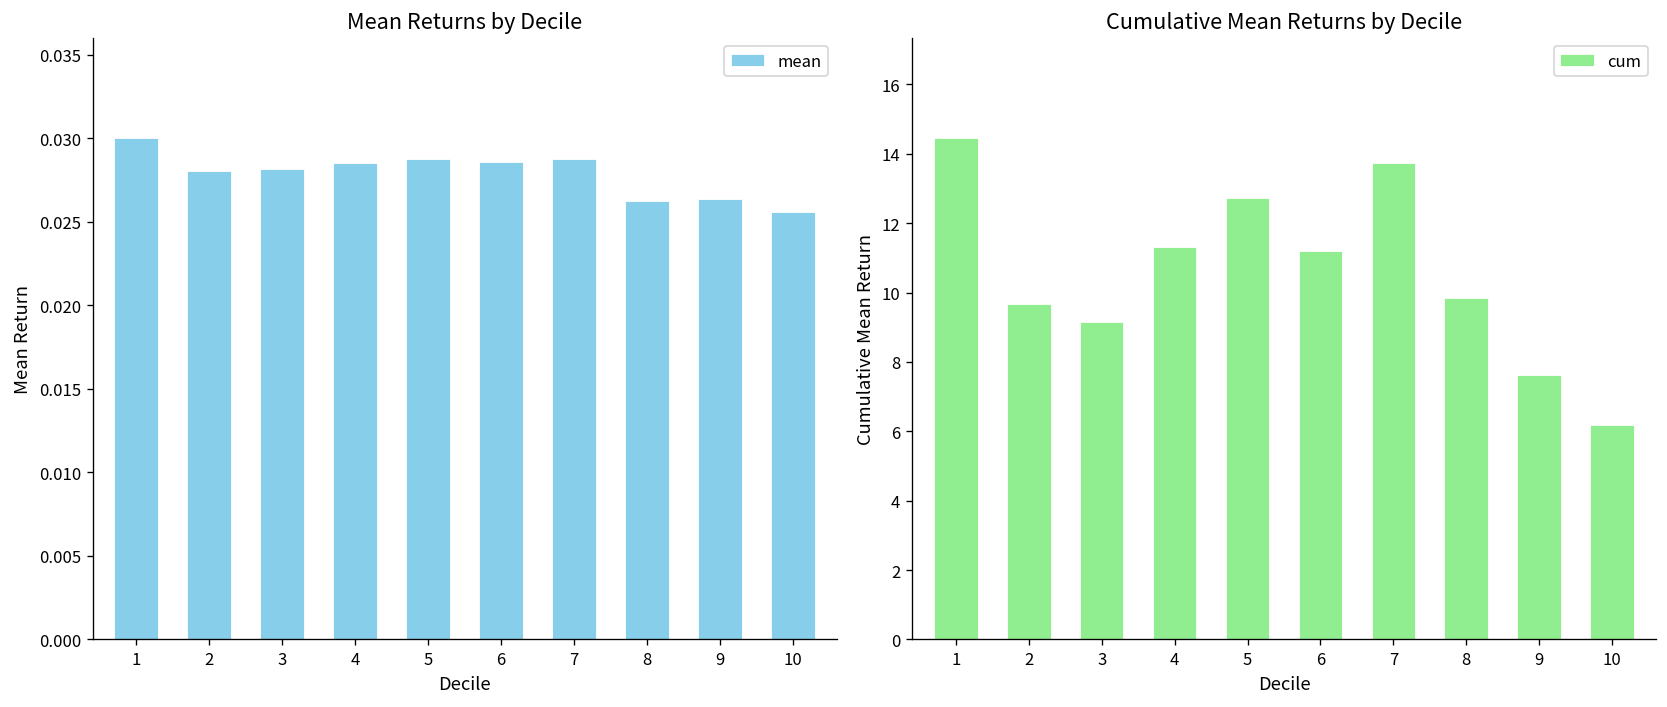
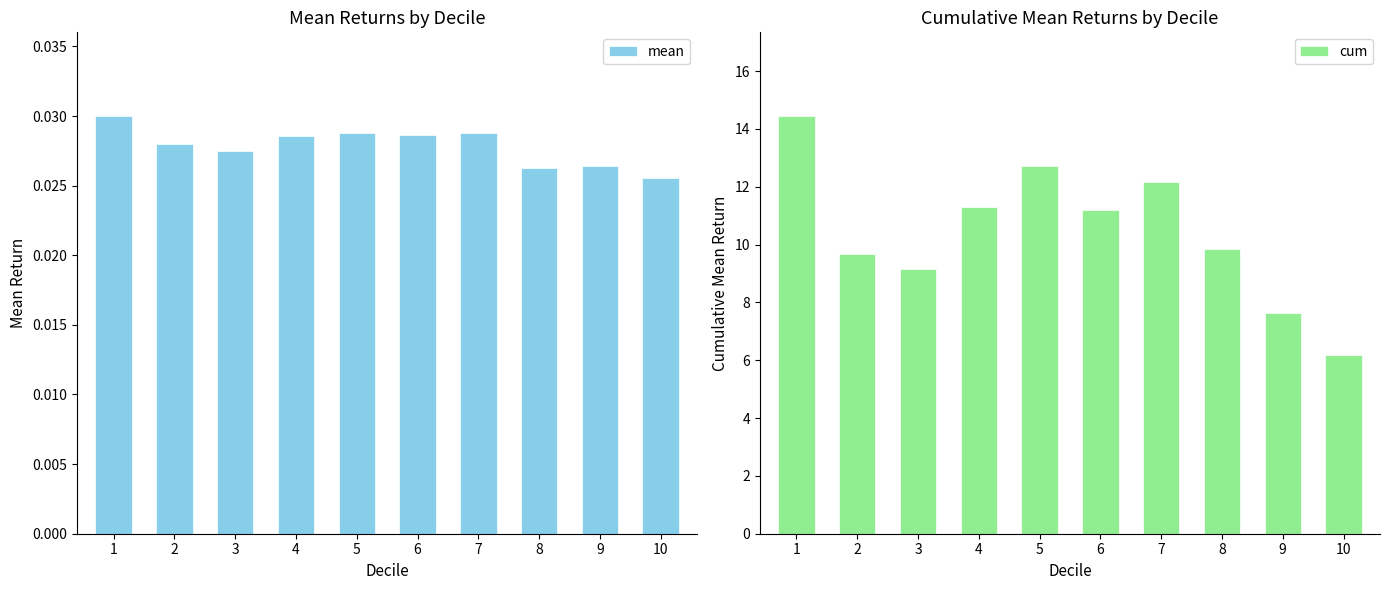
  {
    "Mean Returns by Decile": {
      "1": 0.0300,
      "2": 0.0280,
-     "3": 0.0281,
+     "3": 0.0275,
      "4": 0.0285,
      "5": 0.0288,
      "6": 0.0286,
      "7": 0.0288,
      "8": 0.0263,
      "9": 0.0264,
      "10": 0.0256
    },
    "Cumulative Mean Returns by Decile": {
      "1": 14.5,
      "2": 9.7,
      "3": 9.2,
      "4": 11.3,
      "5": 12.7,
      "6": 11.2,
-     "7": 13.7,
+     "7": 12.2,
      "8": 9.8,
      "9": 7.6,
      "10": 6.2
    }
  }
